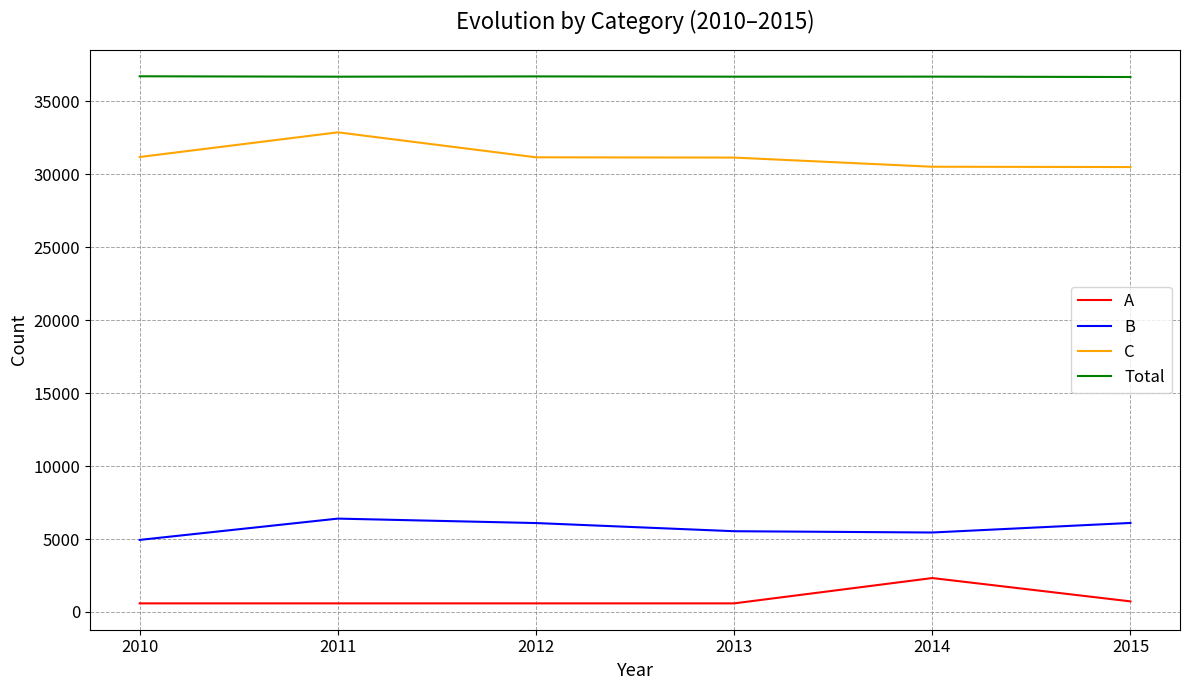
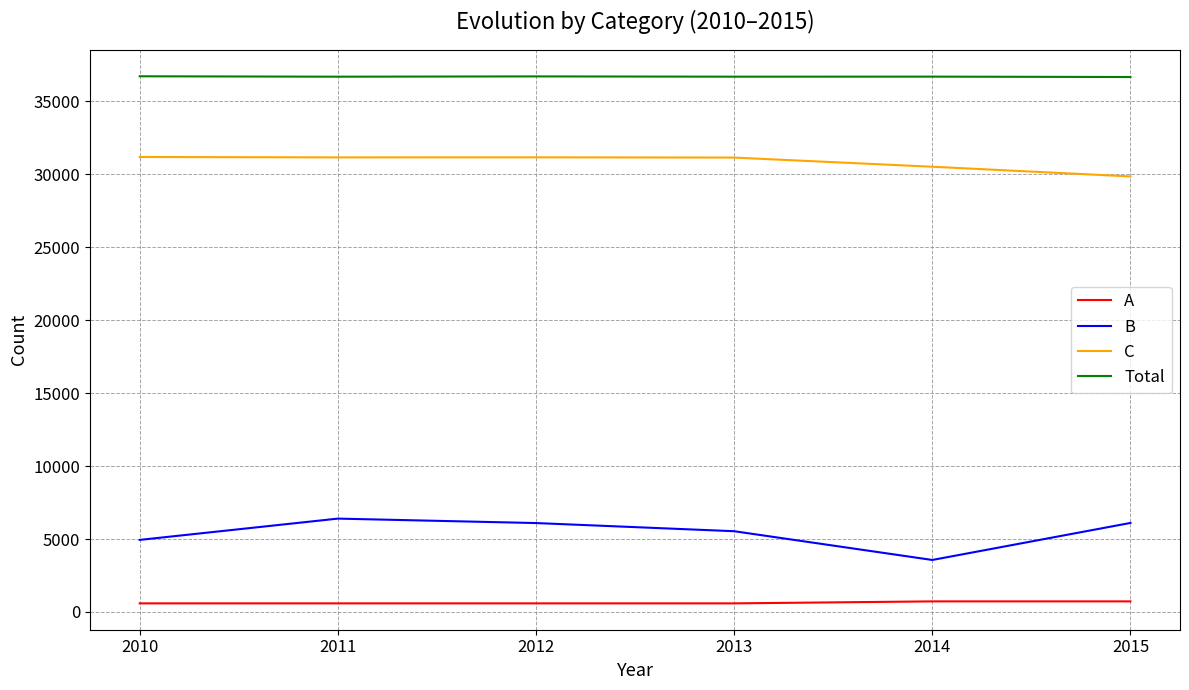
  {
    "A": {
      "2010": 600,
      "2011": 600,
      "2012": 600,
      "2013": 600,
-     "2014": 2300,
+     "2014": 700,
      "2015": 700
    },
    "B": {
      "2010": 4900,
      "2011": 6400,
      "2012": 6100,
      "2013": 5500,
-     "2014": 5400,
+     "2014": 3600,
      "2015": 6100
    },
    "C": {
      "2010": 31200,
-     "2011": 32900,
+     "2011": 31200,
      "2012": 31200,
      "2013": 31100,
      "2014": 30500,
-     "2015": 30500
+     "2015": 29800
    },
    "Total": {
      "2010": 36700,
      "2011": 36700,
      "2012": 36700,
      "2013": 36700,
      "2014": 36700,
      "2015": 36700
    }
  }
